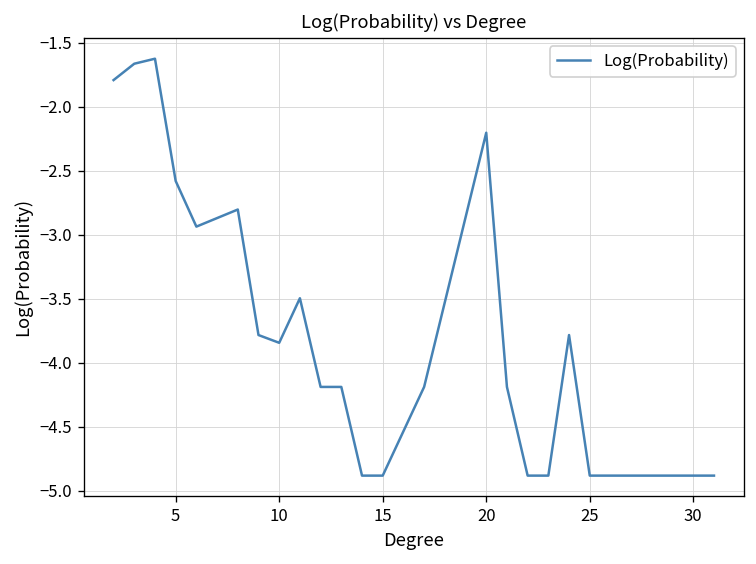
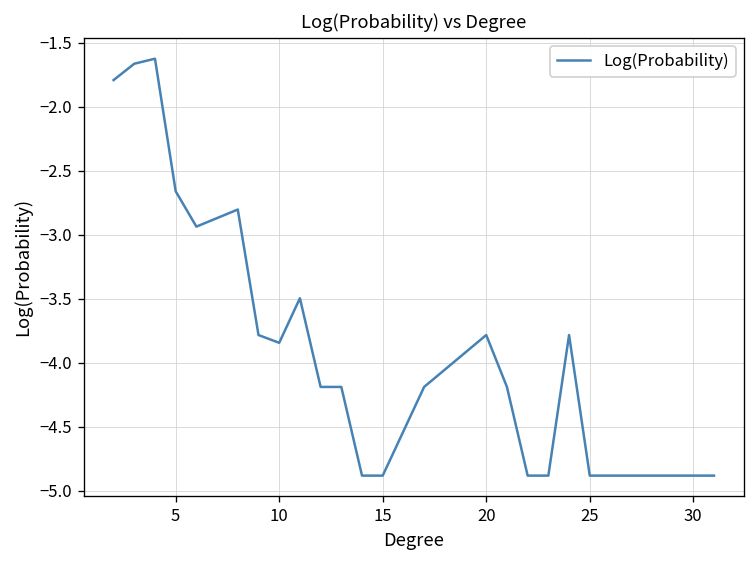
  {
-   "5": -2.58,
+   "5": -2.66,
    "10": -3.84,
    "15": -4.88,
-   "20": -2.20,
+   "20": -3.78,
    "25": -4.88
  }
